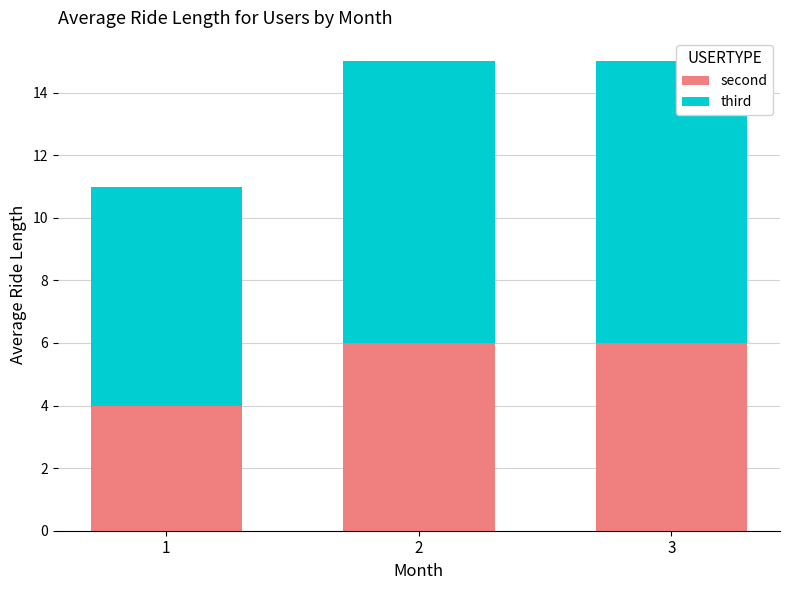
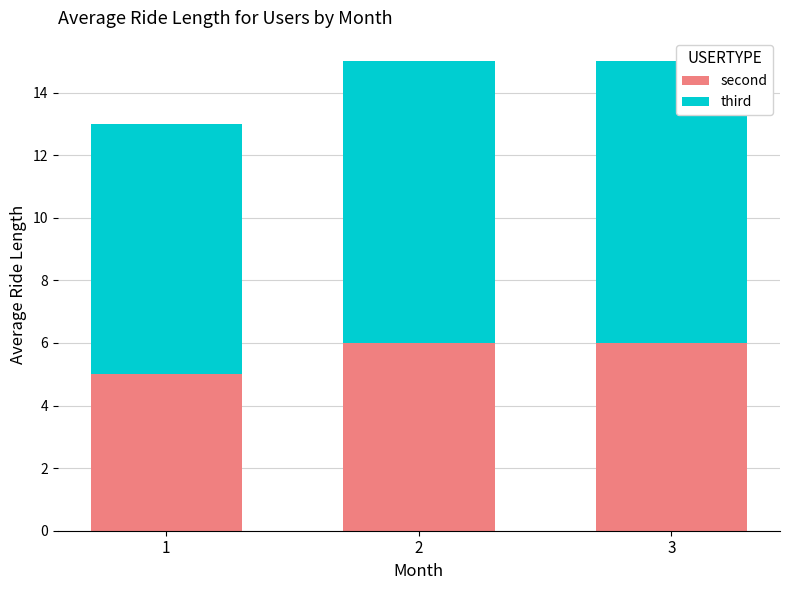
  {
    "second": {
-     "1": 4,
+     "1": 5,
      "2": 6,
      "3": 6
    },
    "third": {
-     "1": 7,
+     "1": 8,
      "2": 9,
      "3": 9
    }
  }
